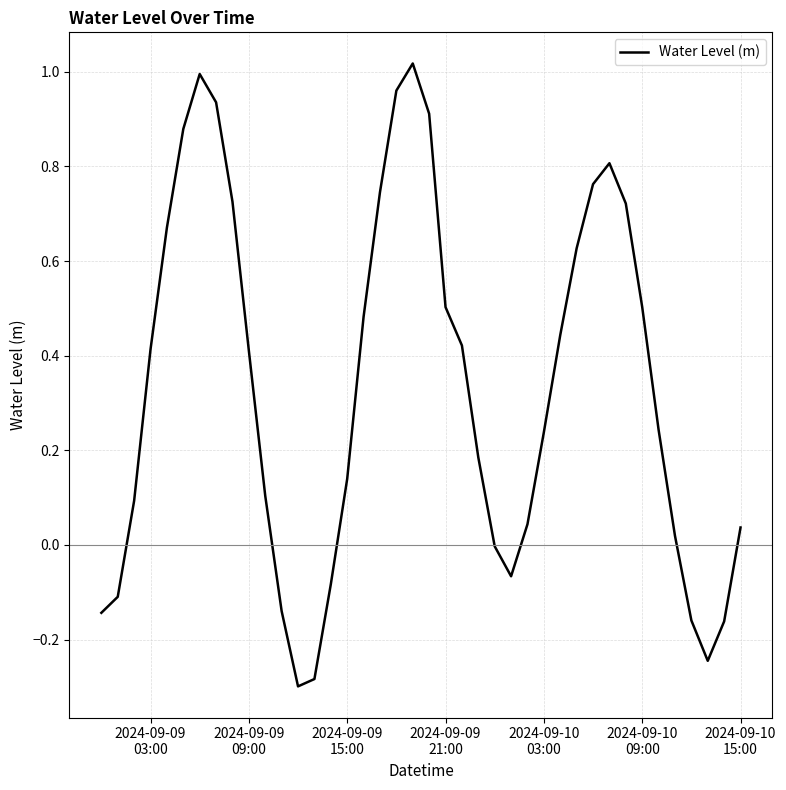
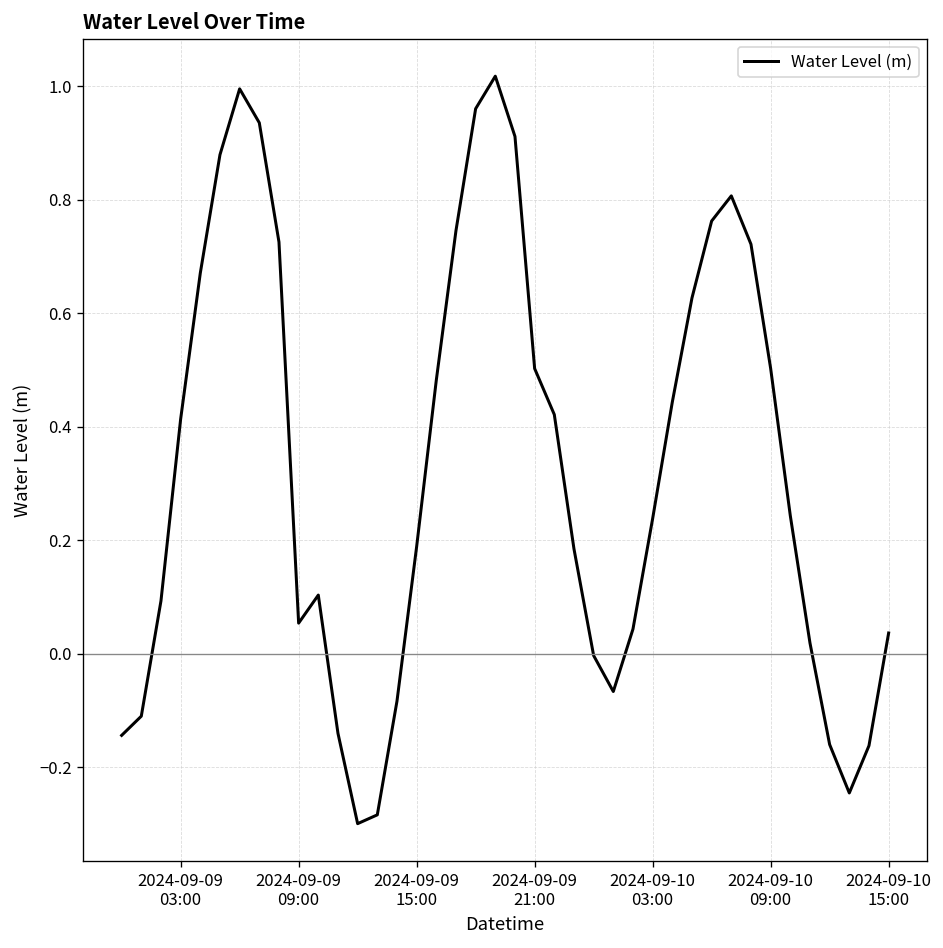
  {
    "2024-09-09 03:00": 0.41,
-   "2024-09-09 09:00": 0.41,
-   "2024-09-09 15:00": 0.14,
+   "2024-09-09 09:00": 0.05,
+   "2024-09-09 15:00": 0.19,
    "2024-09-09 21:00": 0.50,
    "2024-09-10 03:00": 0.24,
    "2024-09-10 09:00": 0.50,
    "2024-09-10 15:00": 0.04
  }
